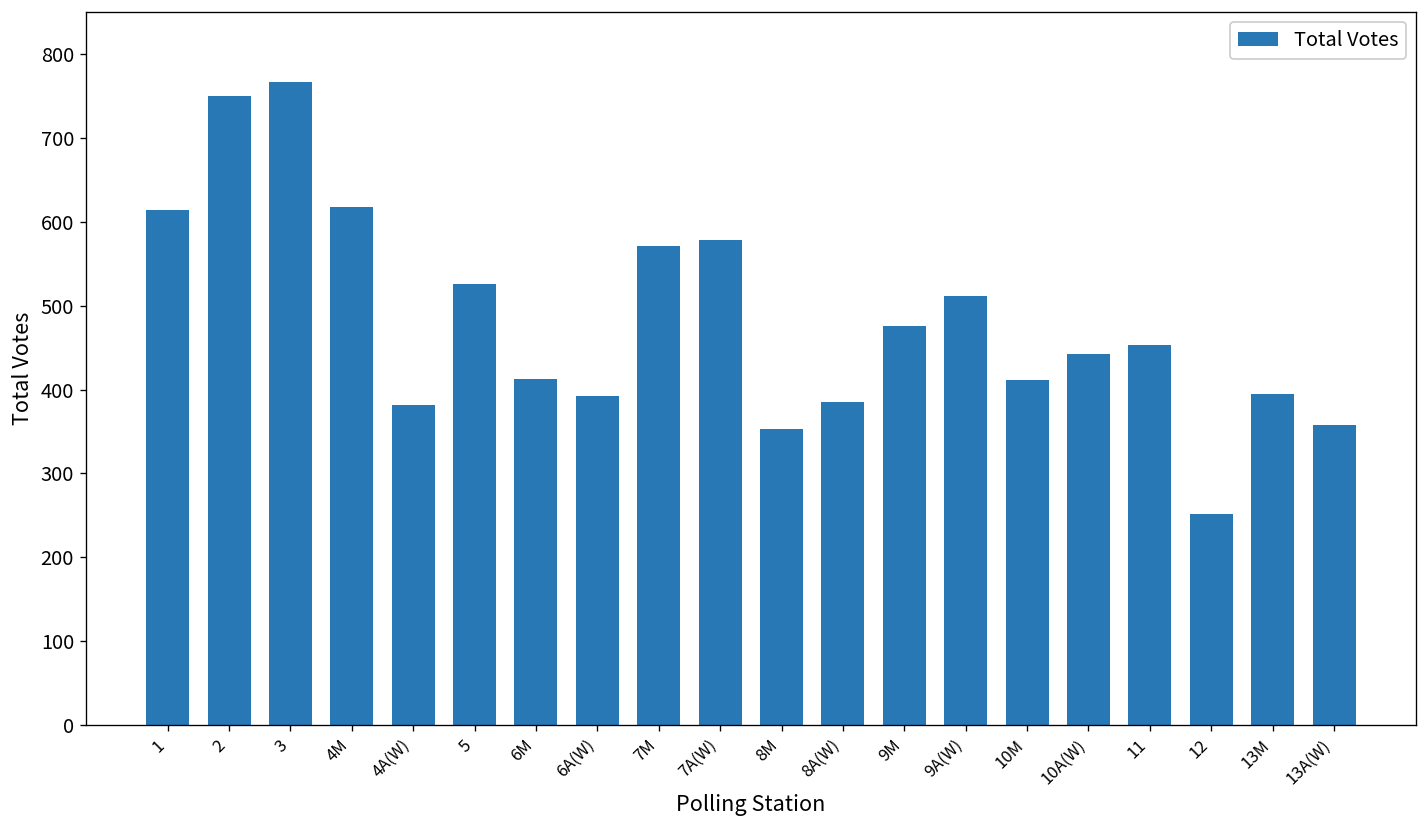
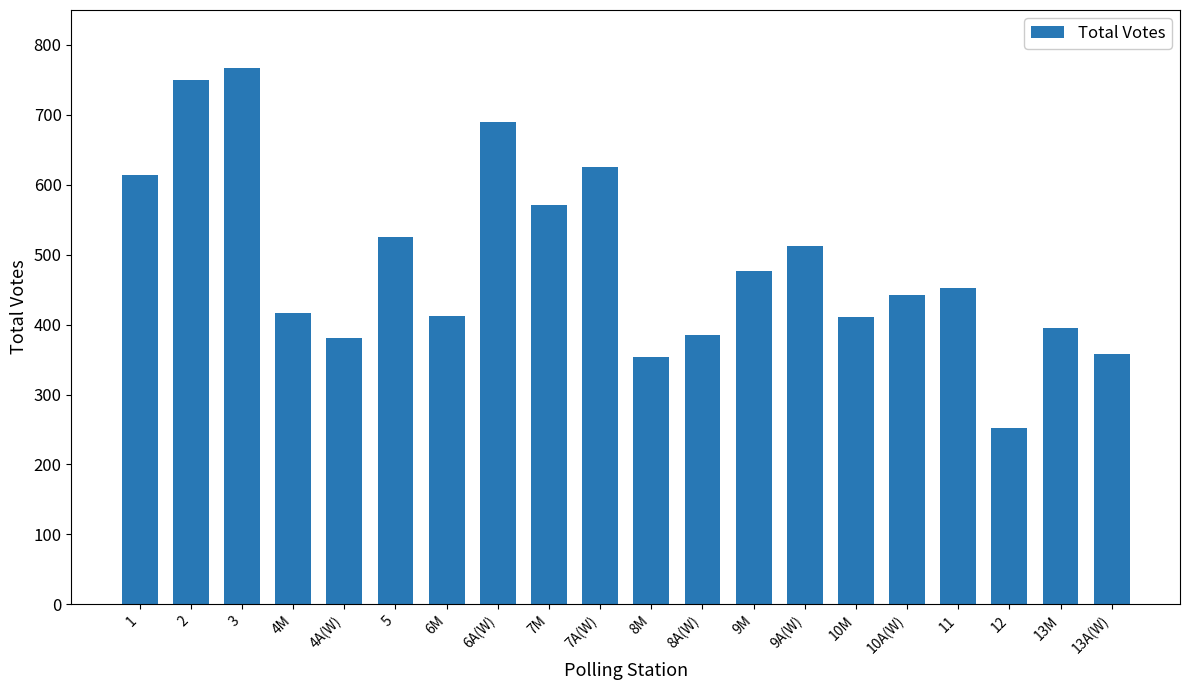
  {
    "1": 610,
    "2": 750,
    "3": 770,
-   "4M": 620,
+   "4M": 420,
    "4A(W)": 380,
    "5": 530,
    "6M": 410,
-   "6A(W)": 390,
+   "6A(W)": 690,
    "7M": 570,
-   "7A(W)": 580,
+   "7A(W)": 630,
    "8M": 350,
    "8A(W)": 390,
    "9M": 480,
    "9A(W)": 510,
    "10M": 410,
    "10A(W)": 440,
    "11": 450,
    "12": 250,
    "13M": 400,
    "13A(W)": 360
  }
